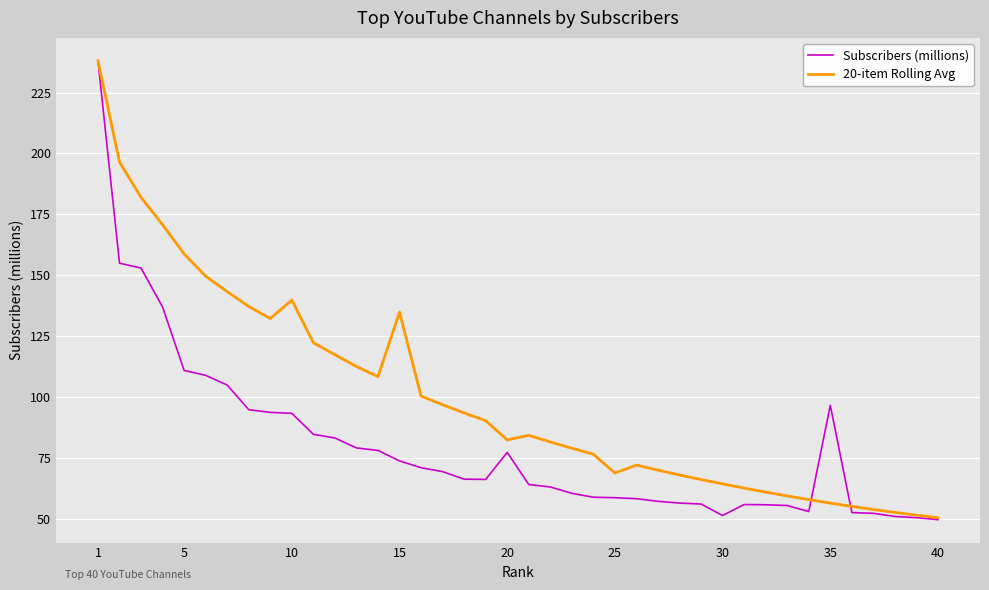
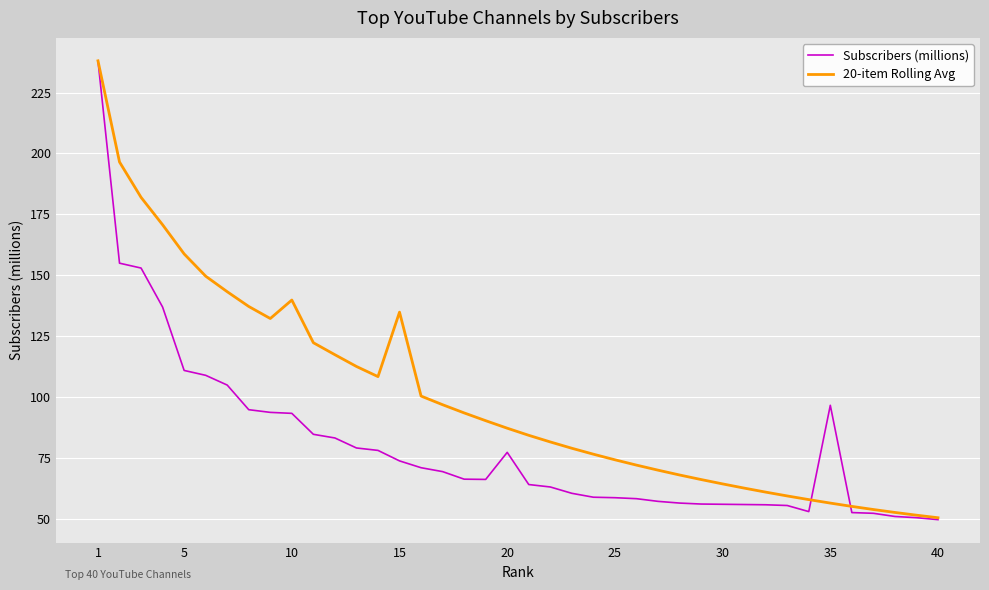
  {
    "Subscribers (millions)": {
      "5": 111,
      "10": 93,
      "15": 74,
      "20": 77,
      "25": 59,
-     "30": 52,
+     "30": 56,
      "35": 97
    },
    "20-item Rolling Avg": {
      "5": 159,
      "10": 140,
      "15": 135,
-     "20": 82,
-     "25": 69,
+     "20": 87,
+     "25": 74,
      "30": 64,
      "35": 57
    }
  }
